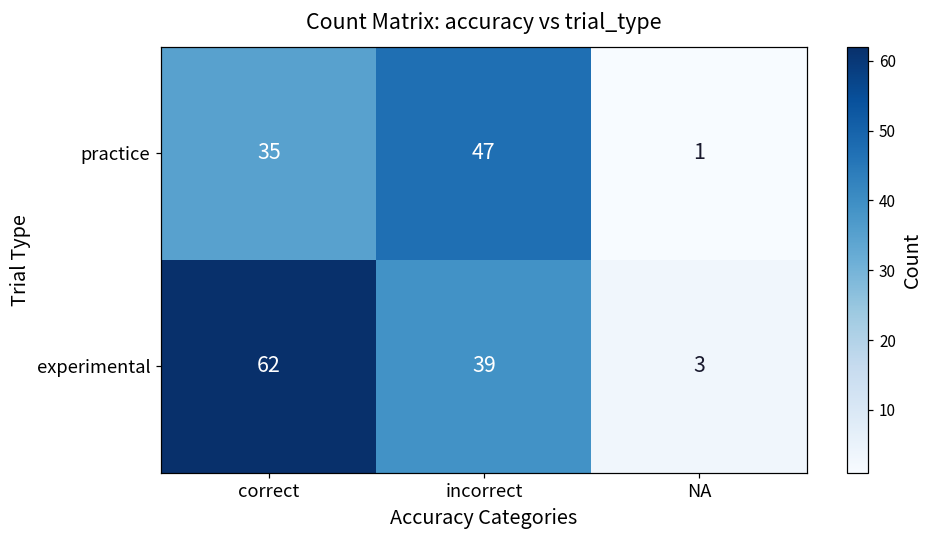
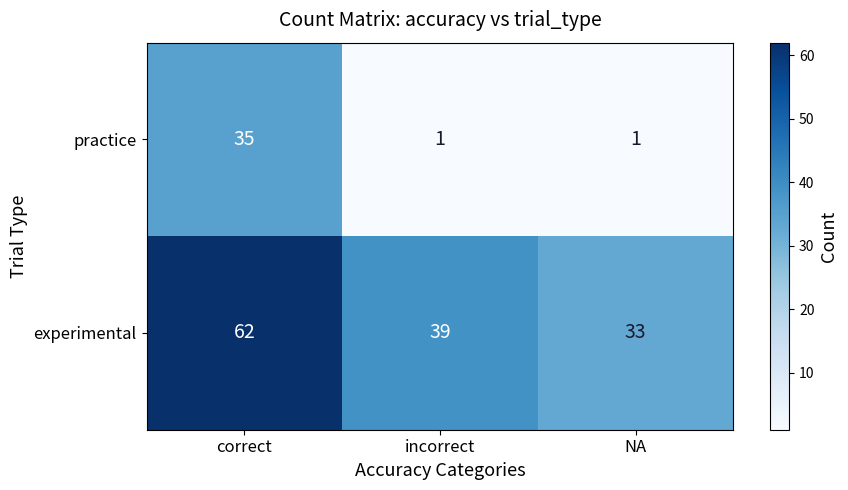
  {
    "practice": {
      "correct": 35,
-     "incorrect": 47,
+     "incorrect": 1,
      "NA": 1
    },
    "experimental": {
      "correct": 62,
      "incorrect": 39,
-     "NA": 3
+     "NA": 33
    }
  }
